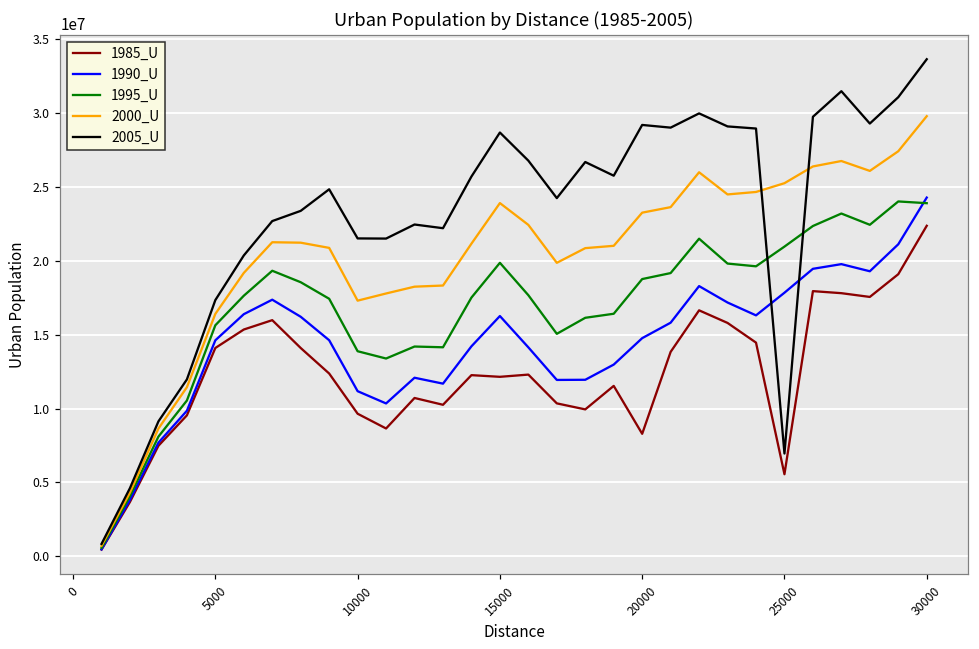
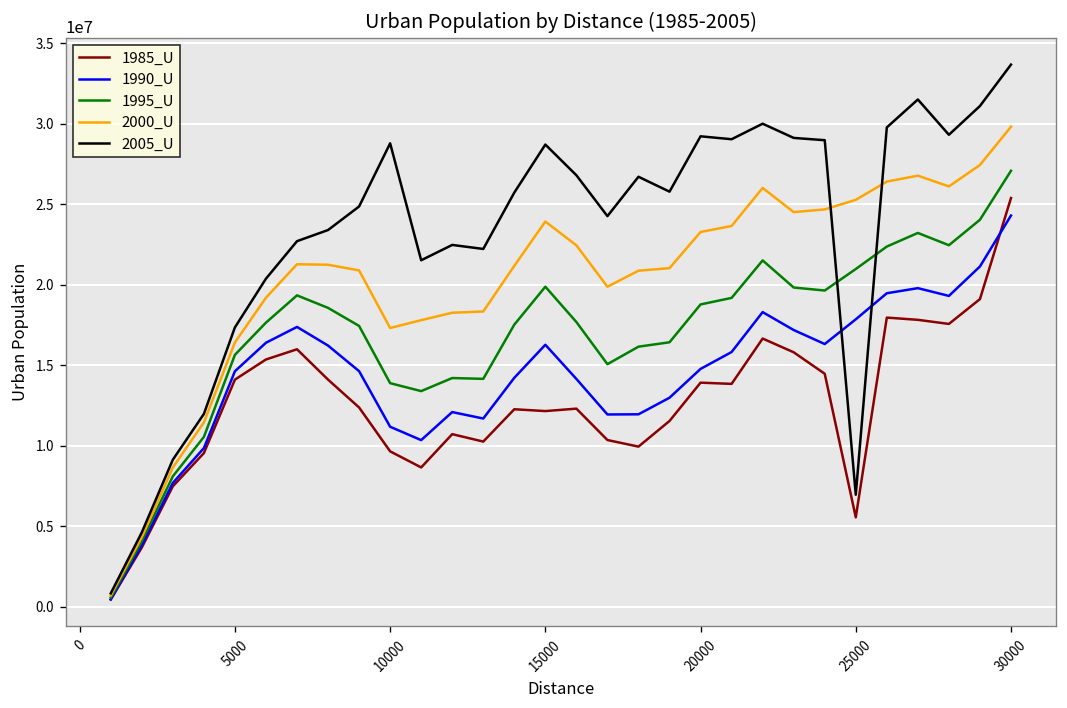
  {
    "1985_U": {
      "5000": 14100000,
      "10000": 9600000,
      "15000": 12100000,
-     "20000": 8300000,
+     "20000": 13900000,
      "25000": 5500000,
-     "30000": 22400000
+     "30000": 25400000
    },
    "1990_U": {
      "5000": 14600000,
      "10000": 11200000,
      "15000": 16300000,
      "20000": 14800000,
      "25000": 17800000,
      "30000": 24300000
    },
    "1995_U": {
      "5000": 15600000,
      "10000": 13900000,
      "15000": 19900000,
      "20000": 18800000,
      "25000": 21000000,
-     "30000": 23900000
+     "30000": 27100000
    },
    "2000_U": {
      "5000": 16400000,
      "10000": 17300000,
      "15000": 23900000,
      "20000": 23300000,
      "25000": 25300000,
      "30000": 29800000
    },
    "2005_U": {
      "5000": 17300000,
-     "10000": 21500000,
+     "10000": 28800000,
      "15000": 28700000,
      "20000": 29200000,
      "25000": 7000000,
      "30000": 33700000
    }
  }
